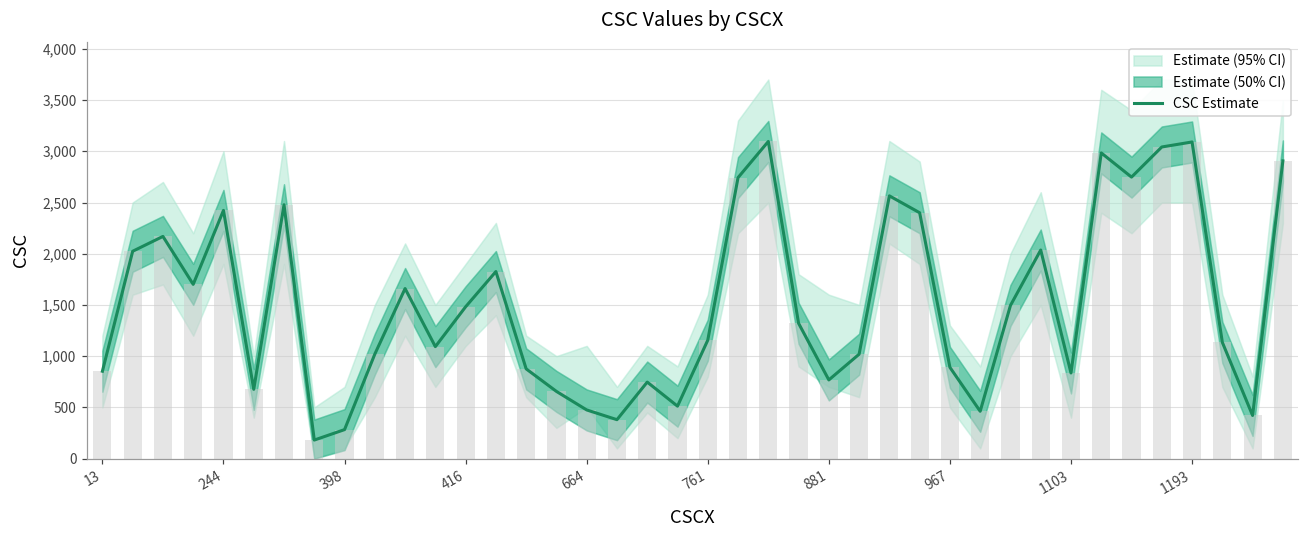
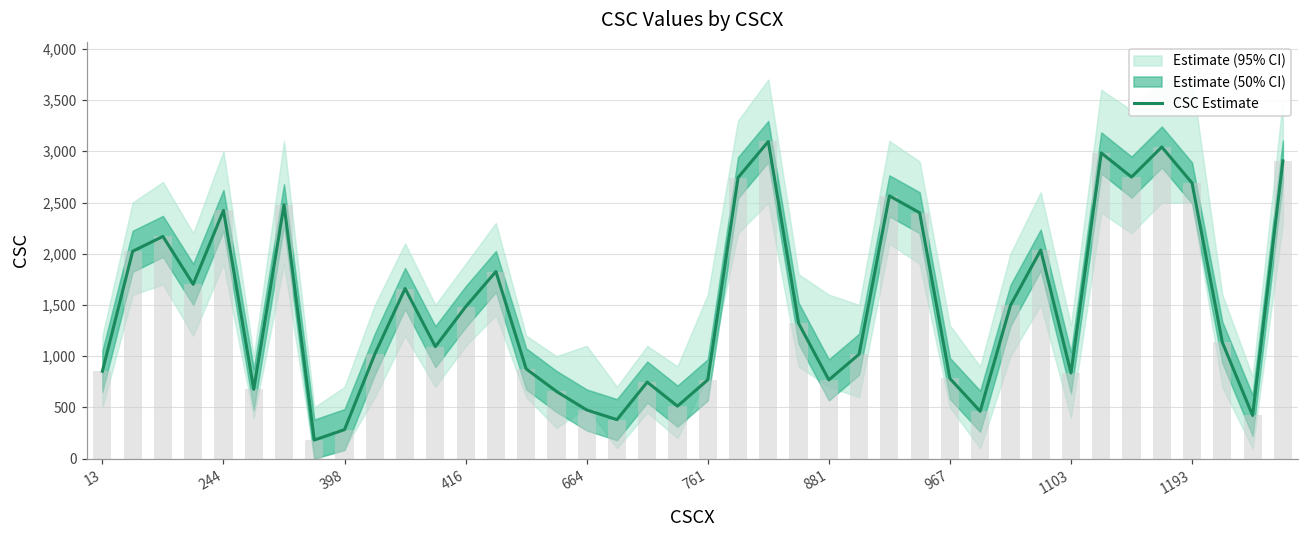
  {
    "CSC Estimate": {
      "244": "2,400",
      "398": "300",
      "416": "1,500",
      "664": "500",
-     "761": "1,200",
+     "761": "800",
      "881": "800",
-     "967": "900",
+     "967": "800",
      "1103": "800",
-     "1193": "3,100"
+     "1193": "2,700"
    }
  }
